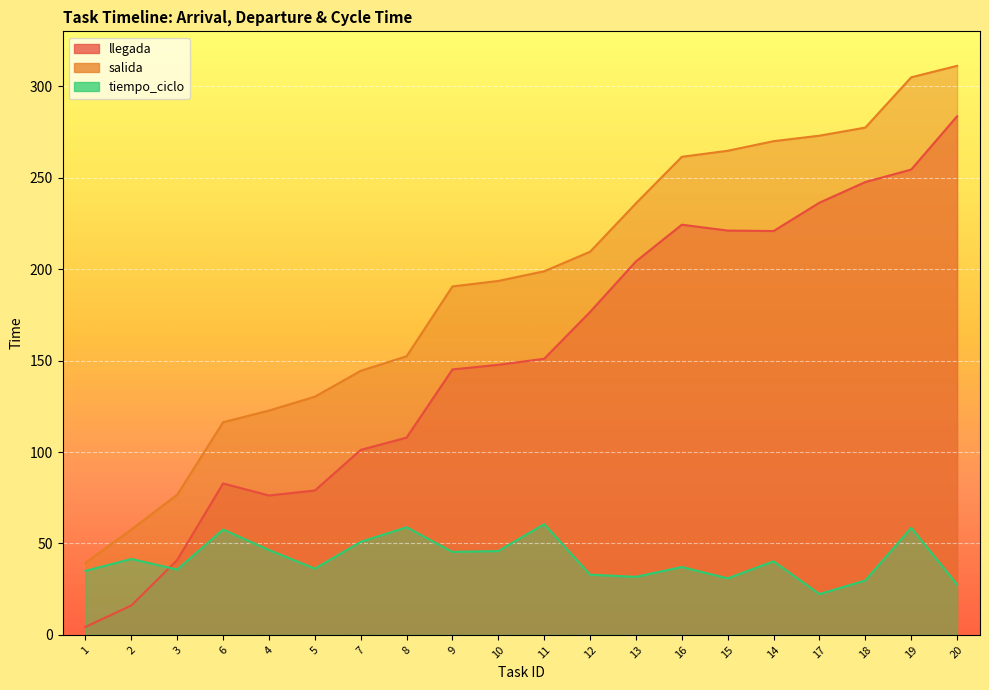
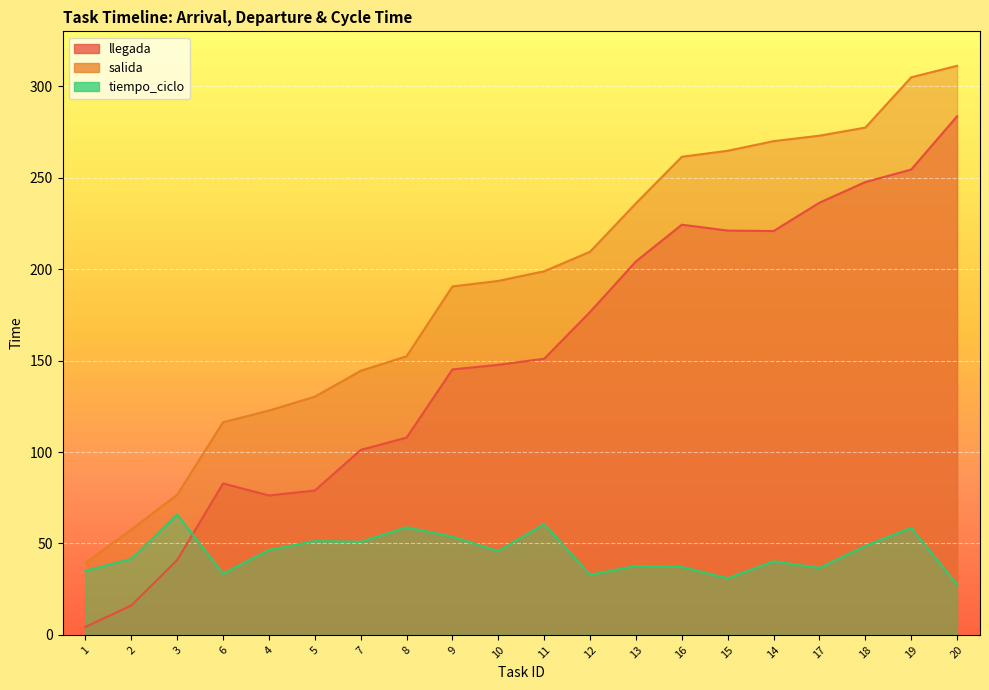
  {
    "tiempo_ciclo": {
      "1": 35,
      "2": 41,
-     "3": 36,
-     "6": 58,
+     "3": 66,
+     "6": 33,
      "4": 46,
-     "5": 36,
+     "5": 51,
      "7": 51,
      "8": 59,
-     "9": 45,
+     "9": 54,
      "10": 46,
      "11": 61,
      "12": 33,
-     "13": 32,
+     "13": 38,
      "16": 37,
      "15": 31,
      "14": 40,
-     "17": 22,
-     "18": 30,
+     "17": 37,
+     "18": 49,
      "19": 59,
      "20": 28
    }
  }
